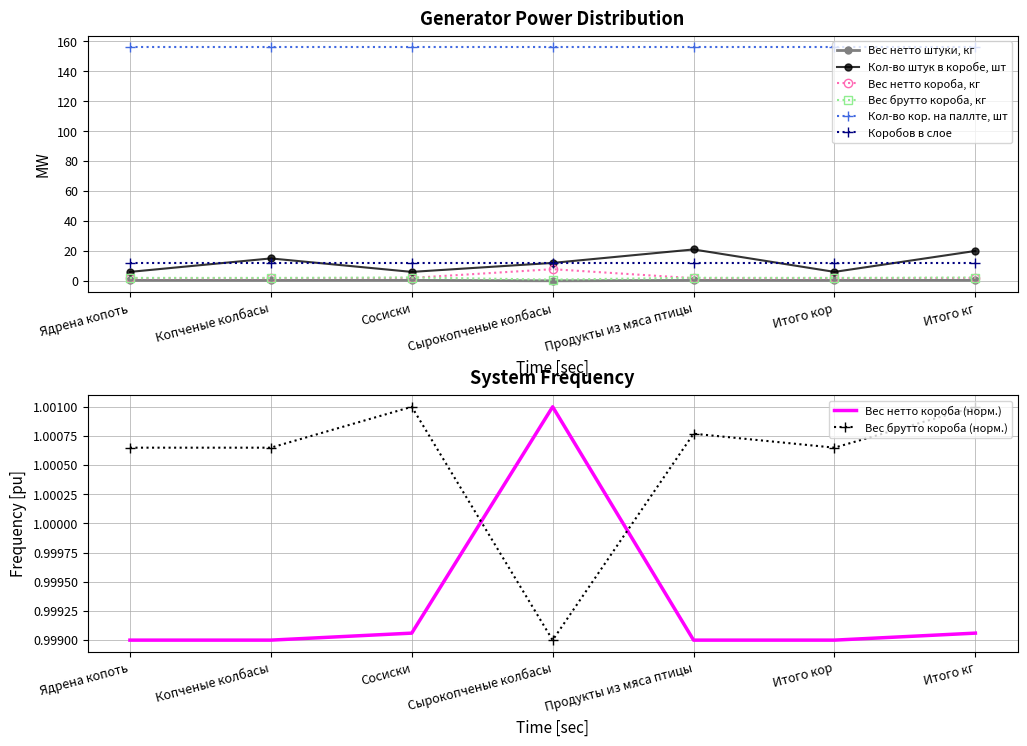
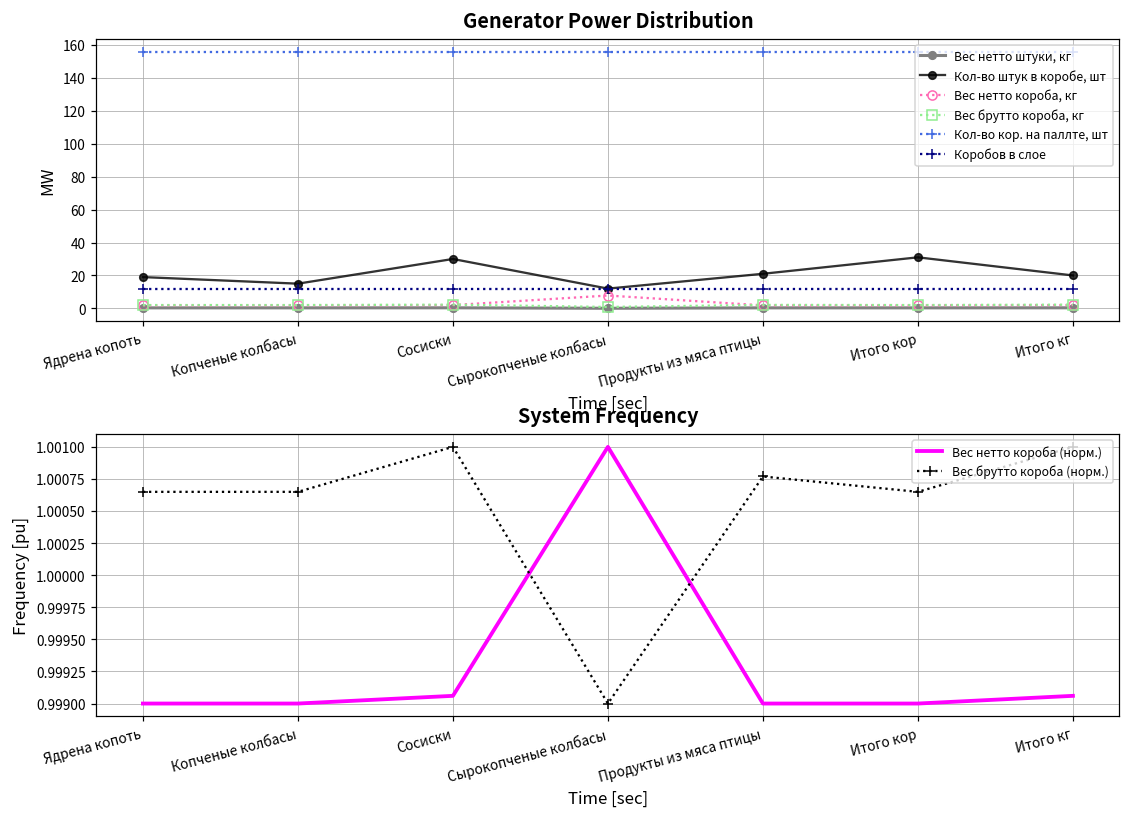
  {
    "Generator Power Distribution": {
      "Кол-во штук в коробе, шт": {
-       "Ядрена копоть": 6,
+       "Ядрена копоть": 19,
        "Копченые колбасы": 15,
-       "Сосиски": 6,
+       "Сосиски": 30,
        "Продукты из мяса птицы": 21,
-       "Итого кор": 6,
+       "Итого кор": 31,
        "Итого кг": 20
      },
      "Вес нетто короба, кг": {
        "Сырокопченые колбасы": 8
      },
      "Кол-во кор. на паллте, шт": {
        "Ядрена копоть": 156,
        "Копченые колбасы": 156,
        "Сосиски": 156,
        "Сырокопченые колбасы": 156,
        "Продукты из мяса птицы": 156
      },
      "Коробов в слое": {
        "Ядрена копоть": 12,
        "Копченые колбасы": 12,
        "Сосиски": 12,
        "Продукты из мяса птицы": 12,
        "Итого кор": 12,
        "Итого кг": 12
      }
    },
    "System Frequency": {
      "Вес нетто короба (норм.)": {
        "Ядрена копоть": 0.99900,
        "Копченые колбасы": 0.99900,
        "Сосиски": 0.99906,
        "Сырокопченые колбасы": 1.00100,
        "Продукты из мяса птицы": 0.99900,
        "Итого кор": 0.99900,
        "Итого кг": 0.99906
      },
      "Вес брутто короба (норм.)": {
        "Ядрена копоть": 1.00065,
        "Копченые колбасы": 1.00065,
        "Сосиски": 1.00100,
        "Сырокопченые колбасы": 0.99900,
        "Продукты из мяса птицы": 1.00077,
        "Итого кор": 1.00065
      }
    }
  }
